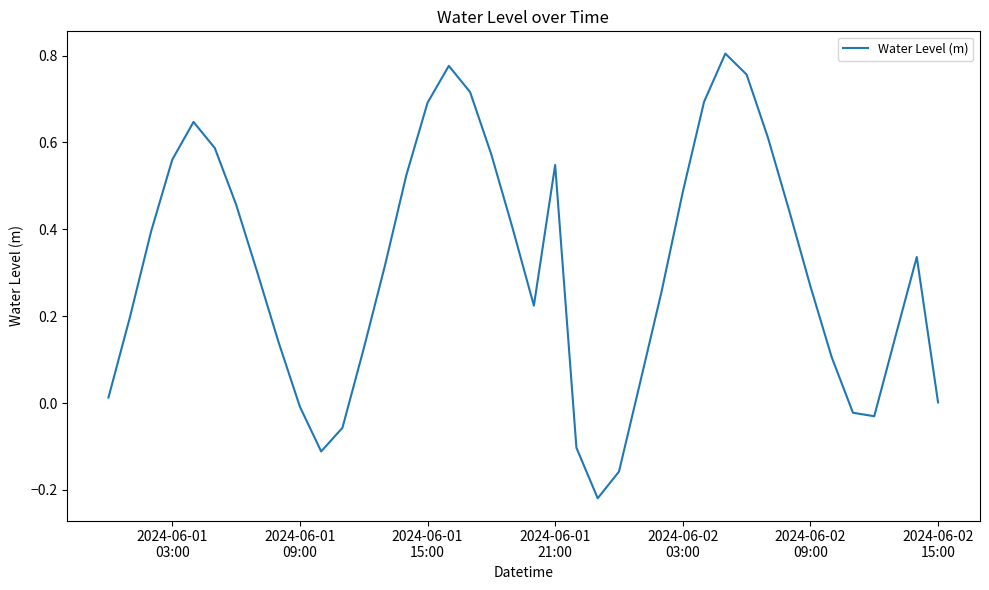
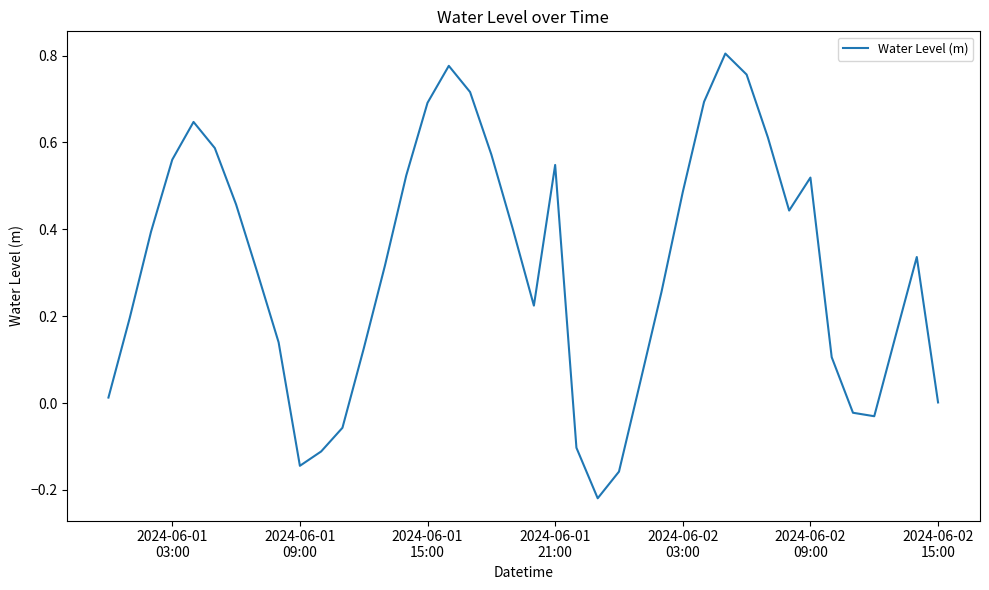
  {
    "2024-06-01 03:00": 0.56,
-   "2024-06-01 09:00": -0.01,
+   "2024-06-01 09:00": -0.14,
    "2024-06-01 15:00": 0.69,
    "2024-06-01 21:00": 0.55,
    "2024-06-02 03:00": 0.49,
-   "2024-06-02 09:00": 0.27,
+   "2024-06-02 09:00": 0.52,
    "2024-06-02 15:00": 0.00
  }
